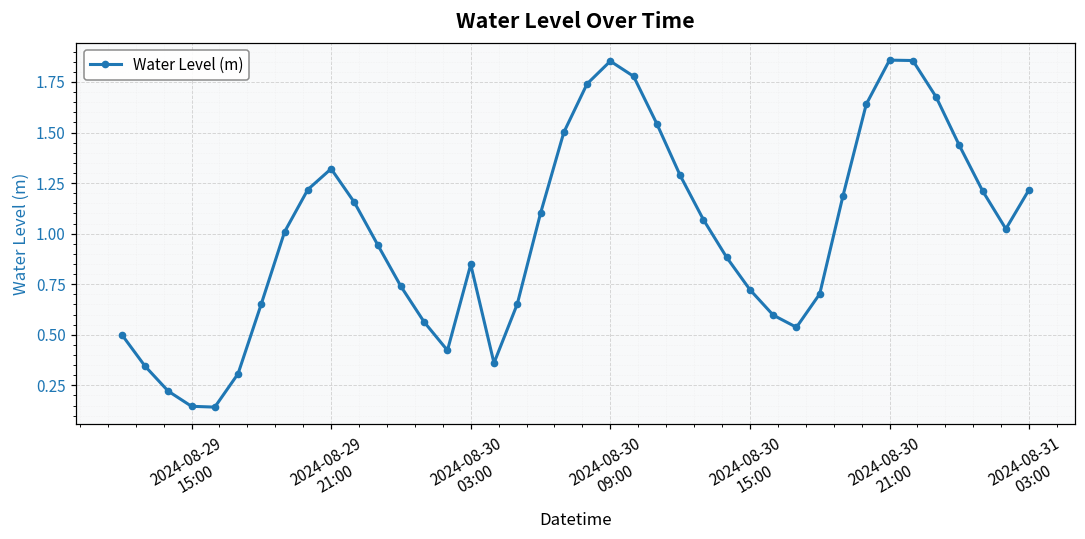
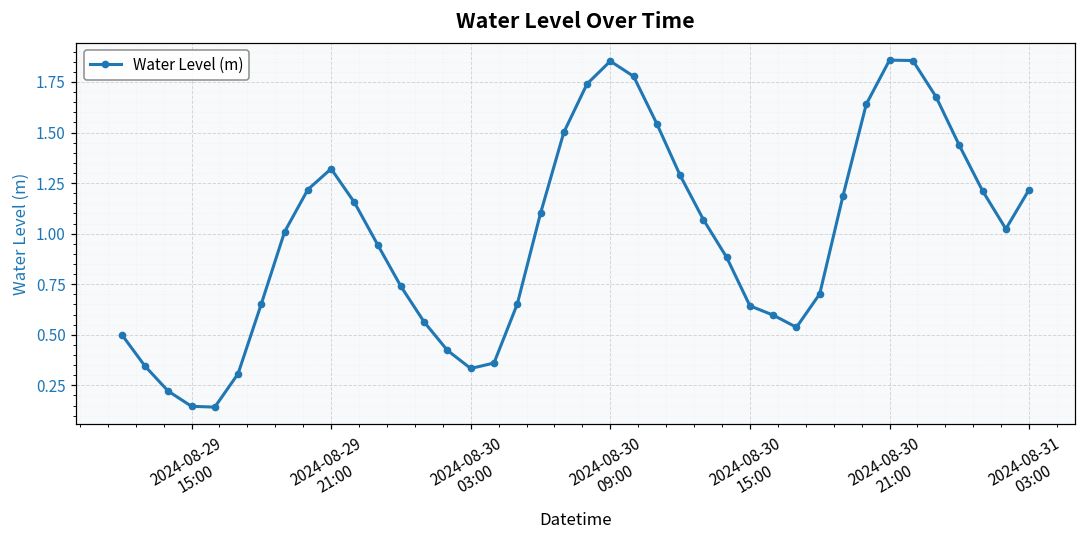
  {
    "2024-08-29 15:00": 0.15,
    "2024-08-29 21:00": 1.32,
-   "2024-08-30 03:00": 0.85,
+   "2024-08-30 03:00": 0.33,
    "2024-08-30 09:00": 1.85,
-   "2024-08-30 15:00": 0.72,
+   "2024-08-30 15:00": 0.64,
    "2024-08-30 21:00": 1.86,
    "2024-08-31 03:00": 1.22
  }
